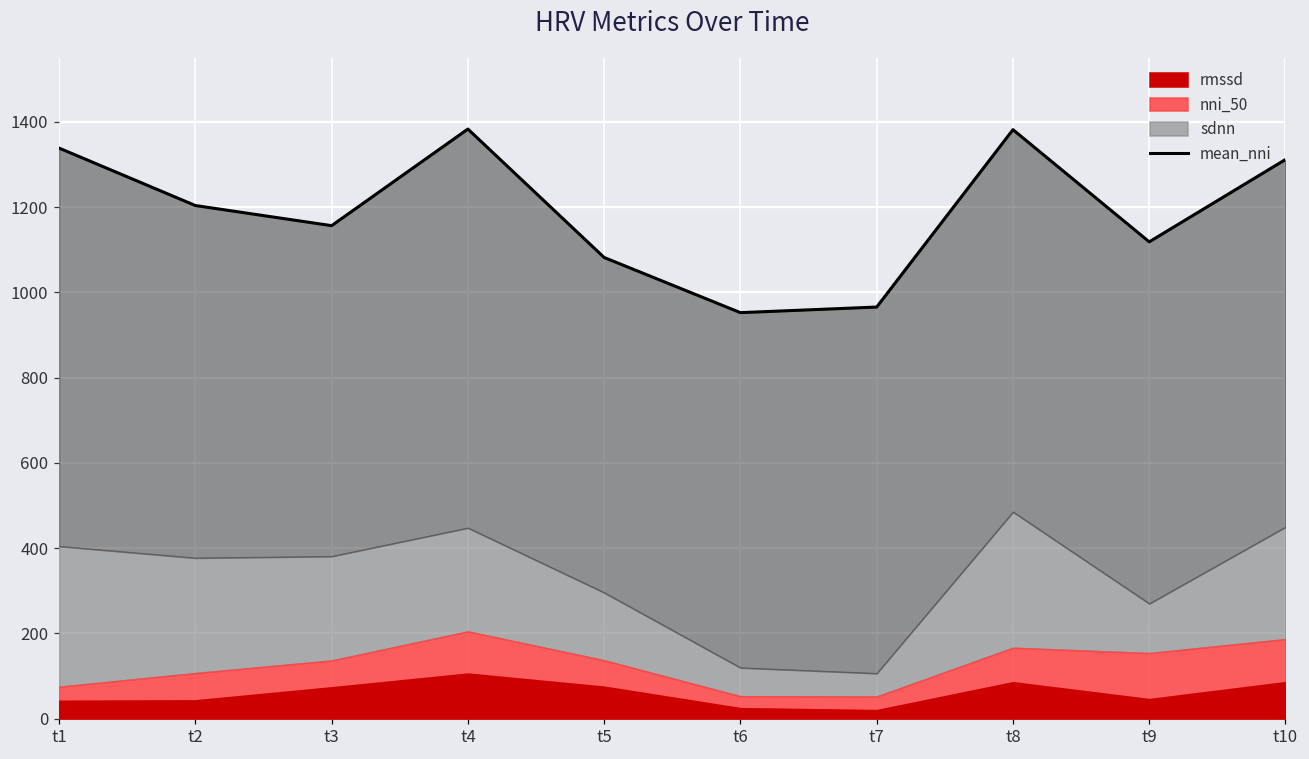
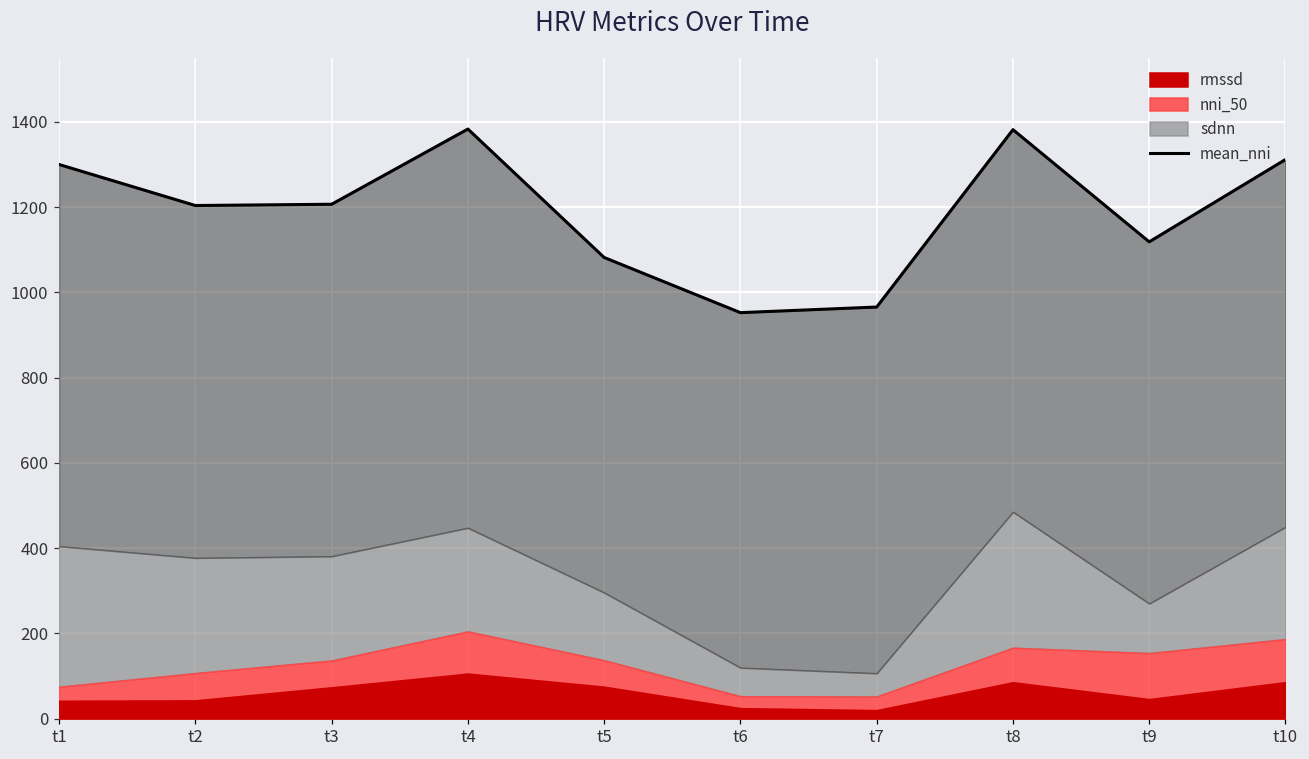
  {
    "rmssd": {
      "t1": 40,
      "t2": 40,
      "t3": 70,
      "t4": 110,
      "t5": 70,
      "t6": 20,
      "t7": 20,
      "t8": 90,
      "t9": 50,
      "t10": 90
    },
    "nni_50": {
      "t1": 30,
      "t2": 60,
      "t3": 60,
      "t4": 100,
      "t5": 60,
      "t6": 30,
      "t7": 30,
      "t8": 80,
      "t9": 110,
      "t10": 100
    },
    "sdnn": {
      "t1": 330,
      "t2": 270,
      "t3": 240,
      "t4": 240,
      "t5": 160,
      "t6": 70,
      "t7": 50,
      "t8": 320,
      "t9": 120,
      "t10": 260
    },
    "mean_nni": {
-     "t1": 930,
+     "t1": 900,
      "t2": 830,
-     "t3": 780,
+     "t3": 830,
      "t4": 940,
      "t5": 790,
      "t6": 830,
      "t7": 860,
      "t8": 900,
      "t9": 850,
      "t10": 860
    }
  }
